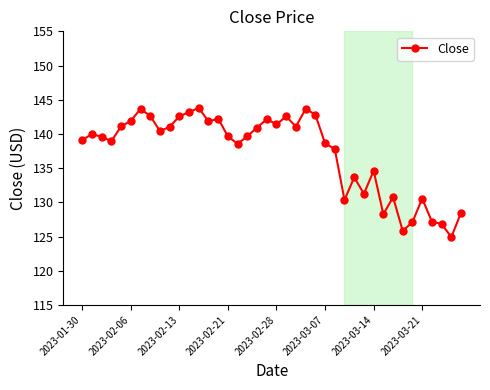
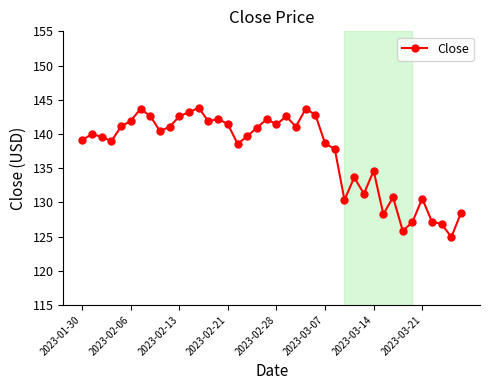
  {
    "2023-01-30": 139,
    "2023-02-06": 142,
    "2023-02-13": 143,
-   "2023-02-21": 140,
+   "2023-02-21": 141,
    "2023-02-28": 141,
    "2023-03-07": 139,
    "2023-03-14": 135,
    "2023-03-21": 131
  }
